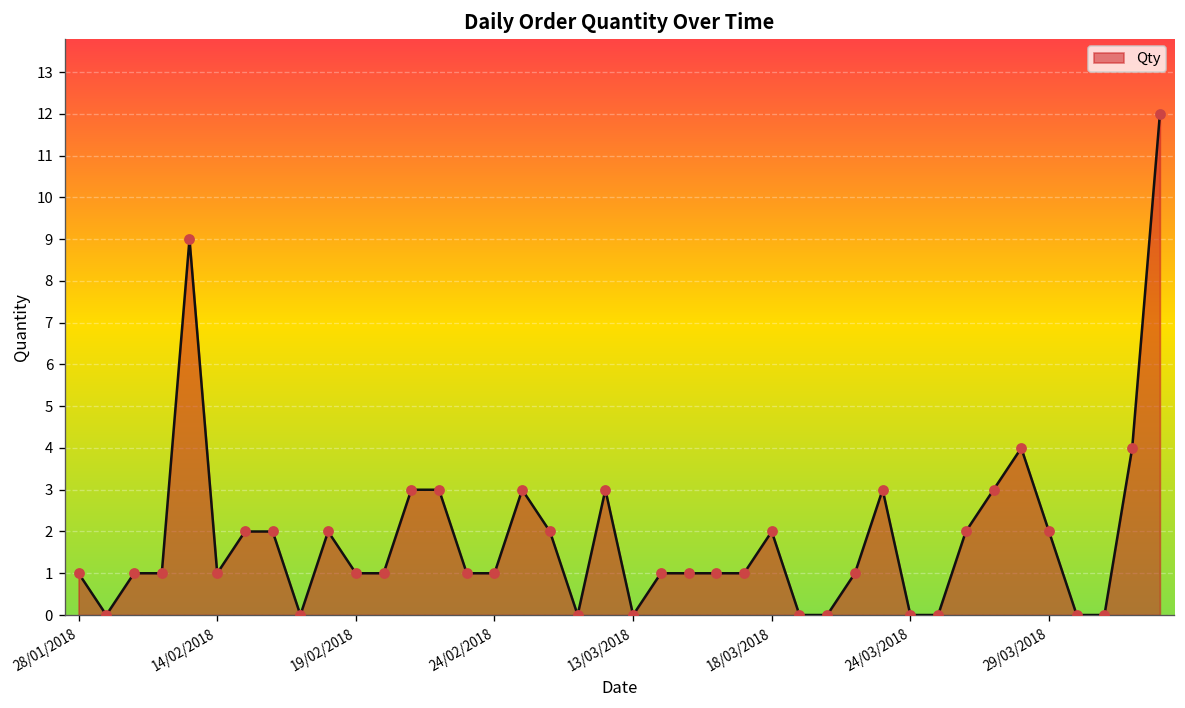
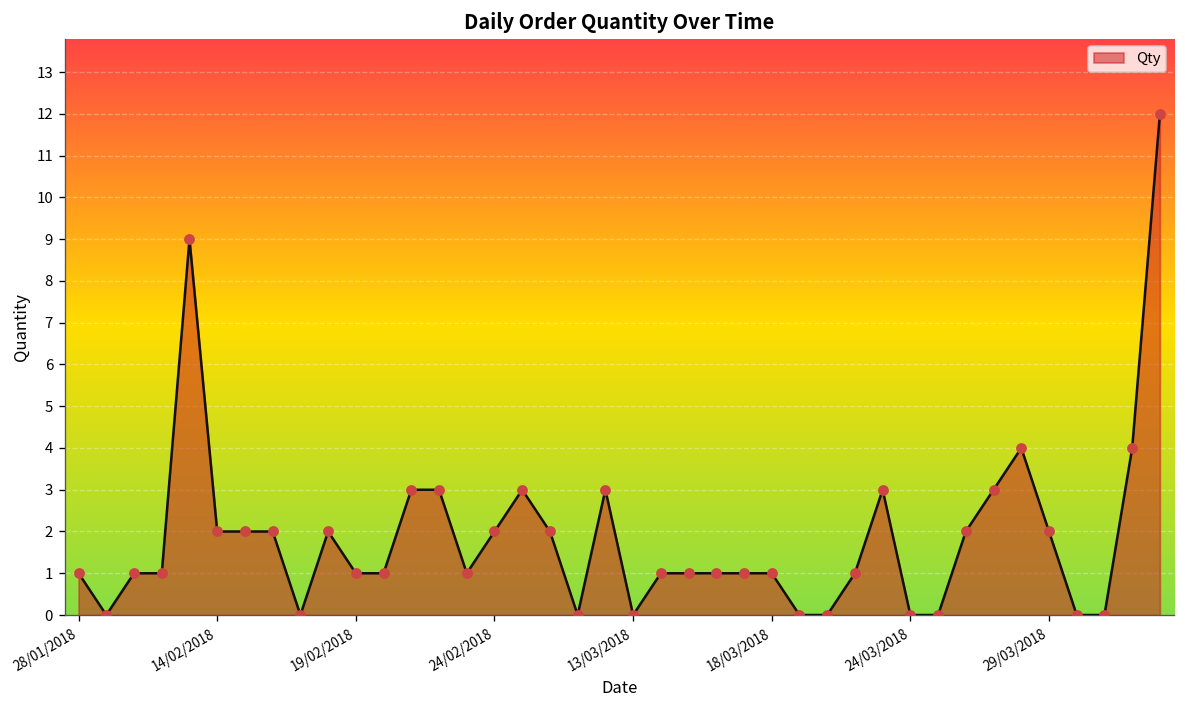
  {
    "28/01/2018": 1,
-   "14/02/2018": 1,
+   "14/02/2018": 2,
    "19/02/2018": 1,
-   "24/02/2018": 1,
+   "24/02/2018": 2,
    "13/03/2018": 0,
-   "18/03/2018": 2,
+   "18/03/2018": 1,
    "24/03/2018": 0,
    "29/03/2018": 2
  }
